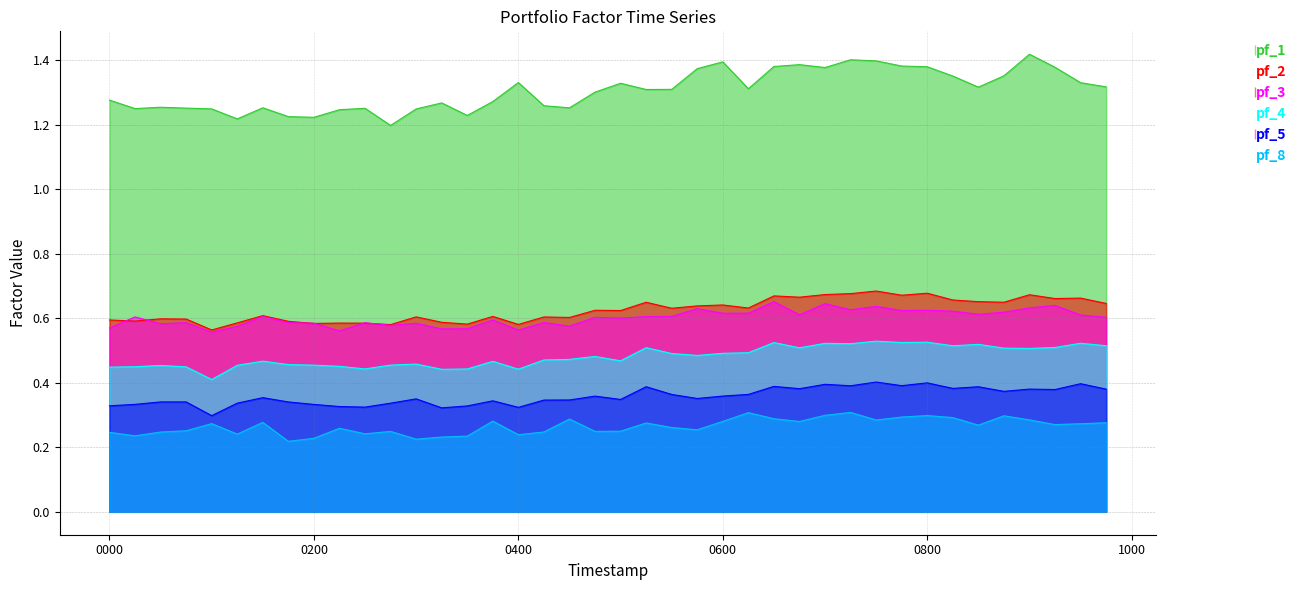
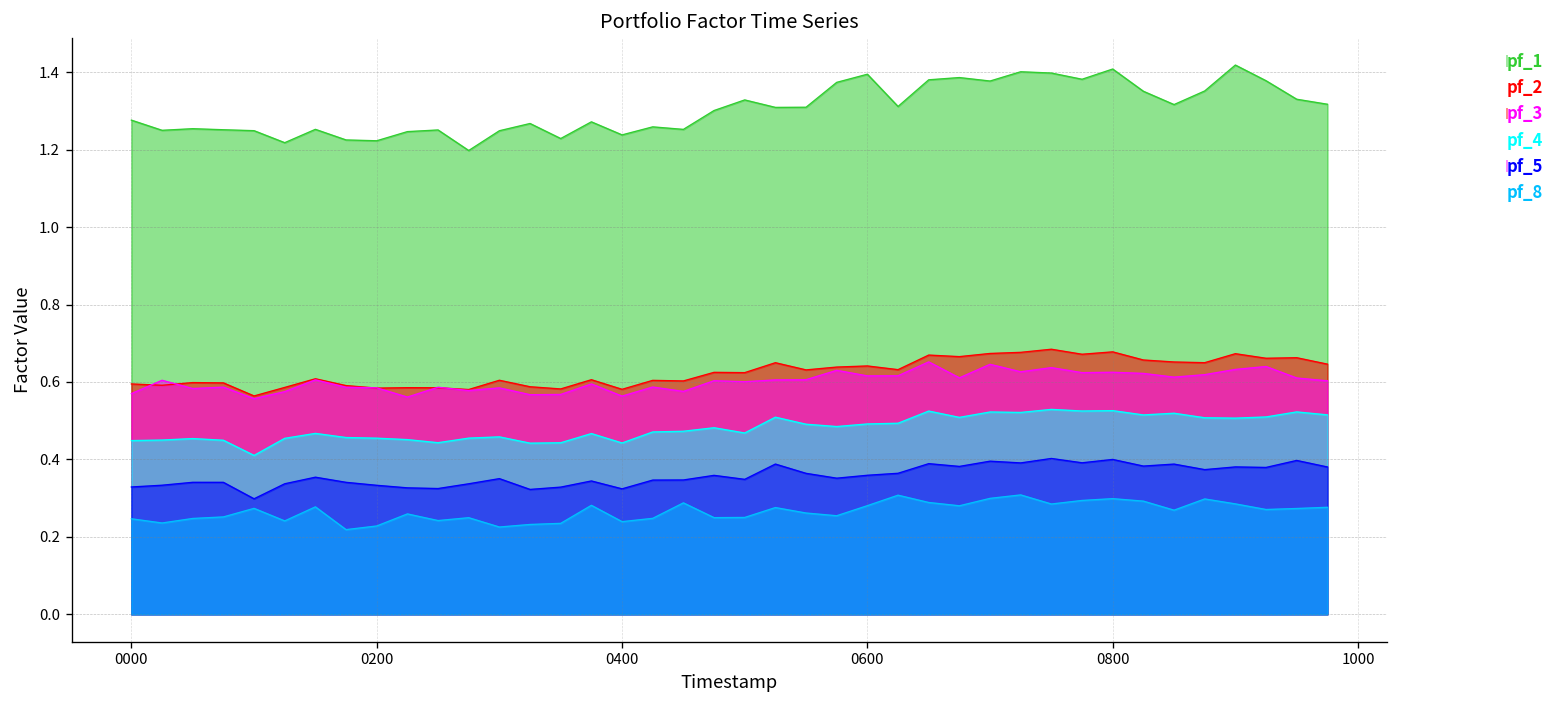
  {
    "pf_1": {
      "0000": 1.28,
      "0200": 1.22,
-     "0400": 1.33,
+     "0400": 1.24,
      "0600": 1.40,
-     "0800": 1.38
+     "0800": 1.41
    }
  }
